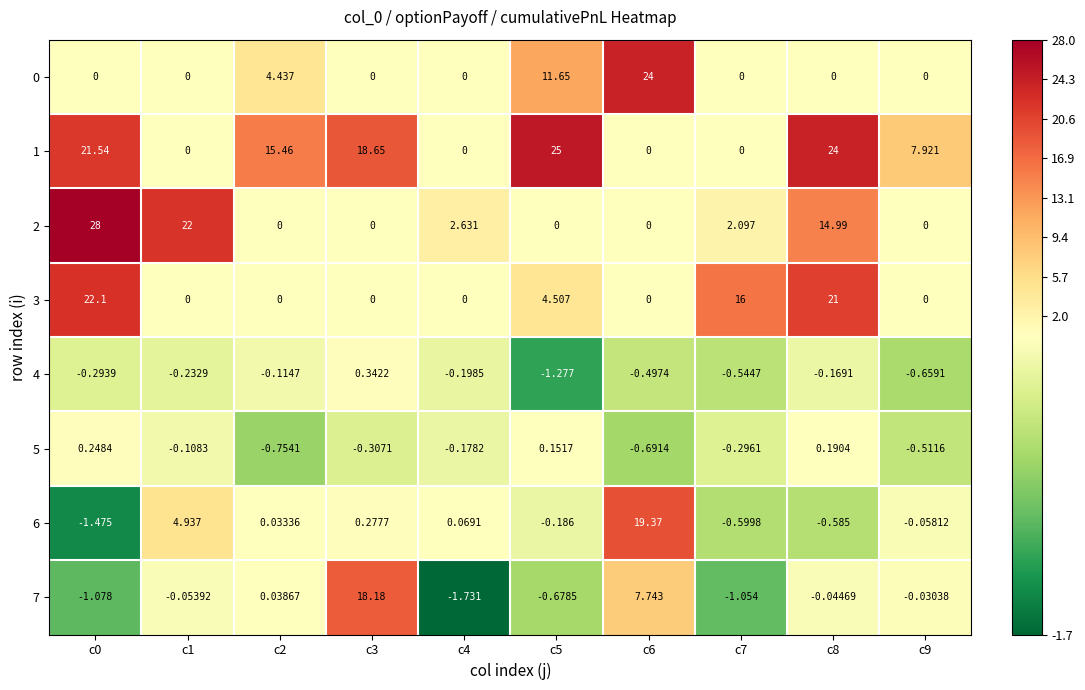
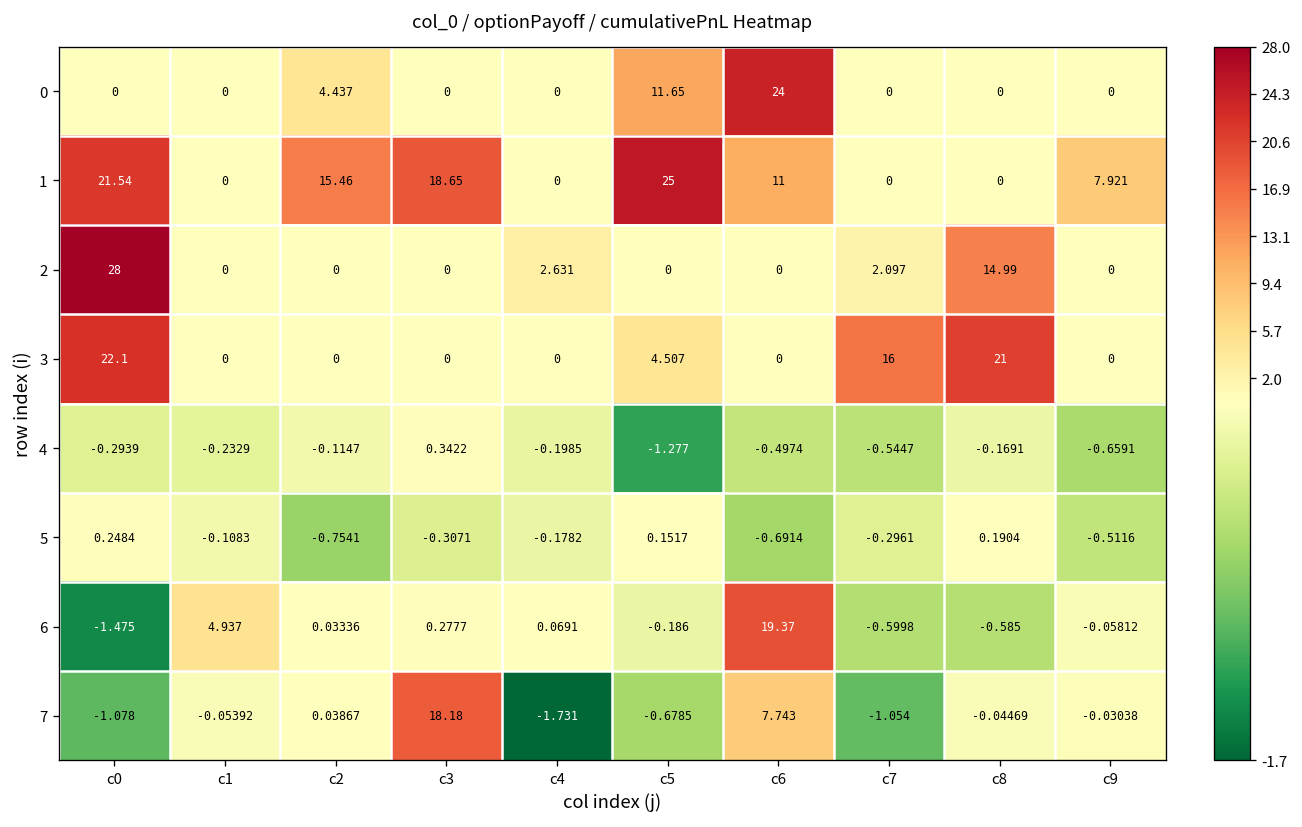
  {
    "0": {
      "c0": 0,
      "c1": 0,
      "c2": 4.437,
      "c3": 0,
      "c4": 0,
      "c5": 11.65,
      "c6": 24,
      "c7": 0,
      "c8": 0,
      "c9": 0
    },
    "1": {
      "c0": 21.54,
      "c1": 0,
      "c2": 15.46,
      "c3": 18.65,
      "c4": 0,
      "c5": 25,
-     "c6": 0,
+     "c6": 11,
      "c7": 0,
-     "c8": 24,
+     "c8": 0,
      "c9": 7.921
    },
    "2": {
      "c0": 28,
-     "c1": 22,
+     "c1": 0,
      "c2": 0,
      "c3": 0,
      "c4": 2.631,
      "c5": 0,
      "c6": 0,
      "c7": 2.097,
      "c8": 14.99,
      "c9": 0
    },
    "3": {
      "c0": 22.1,
      "c1": 0,
      "c2": 0,
      "c3": 0,
      "c4": 0,
      "c5": 4.507,
      "c6": 0,
      "c7": 16,
      "c8": 21,
      "c9": 0
    },
    "4": {
      "c0": -0.2939,
      "c1": -0.2329,
      "c2": -0.1147,
      "c3": 0.3422,
      "c4": -0.1985,
      "c5": -1.277,
      "c6": -0.4974,
      "c7": -0.5447,
      "c8": -0.1691,
      "c9": -0.6591
    },
    "5": {
      "c0": 0.2484,
      "c1": -0.1083,
      "c2": -0.7541,
      "c3": -0.3071,
      "c4": -0.1782,
      "c5": 0.1517,
      "c6": -0.6914,
      "c7": -0.2961,
      "c8": 0.1904,
      "c9": -0.5116
    },
    "6": {
      "c0": -1.475,
      "c1": 4.937,
      "c2": 0.03336,
      "c3": 0.2777,
      "c4": 0.0691,
      "c5": -0.186,
      "c6": 19.37,
      "c7": -0.5998,
      "c8": -0.585,
      "c9": -0.05812
    },
    "7": {
      "c0": -1.078,
      "c1": -0.05392,
      "c2": 0.03867,
      "c3": 18.18,
      "c4": -1.731,
      "c5": -0.6785,
      "c6": 7.743,
      "c7": -1.054,
      "c8": -0.04469,
      "c9": -0.03038
    }
  }
